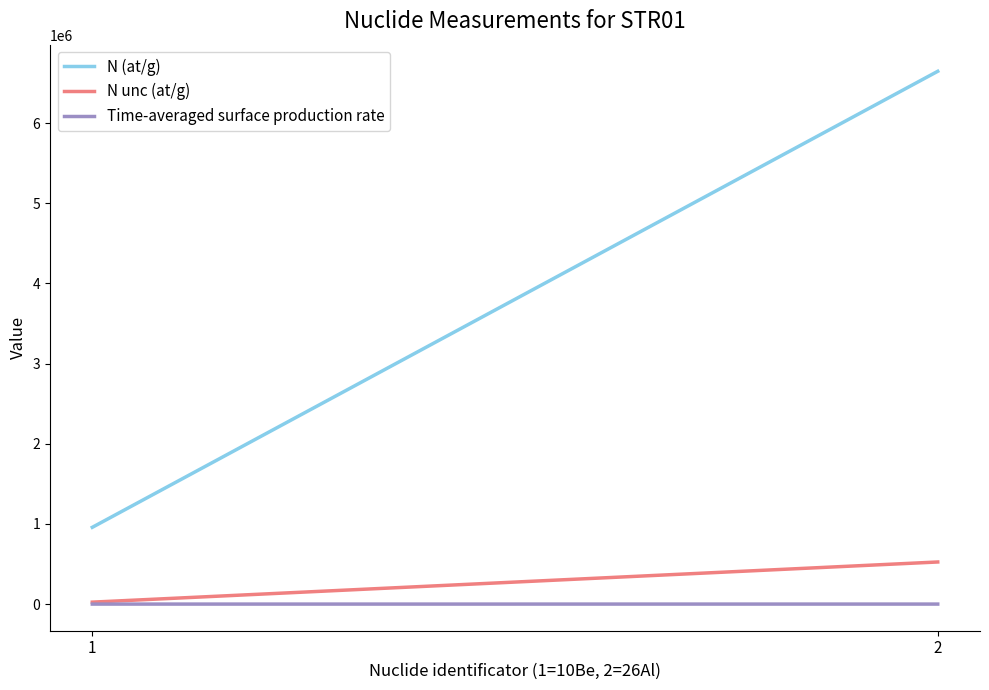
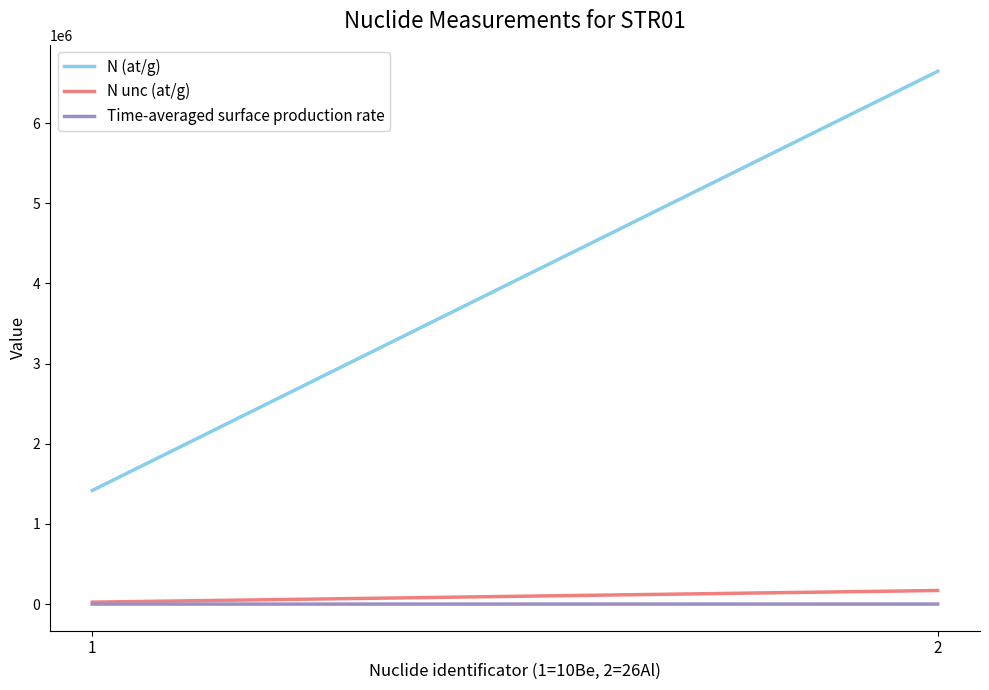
  {
    "N (at/g)": {
-     "1": 1000000,
+     "1": 1400000,
      "2": 6600000
    },
    "N unc (at/g)": {
-     "2": 500000
+     "2": 200000
    },
    "Time-averaged surface production rate": {
      "2": 0
    }
  }
